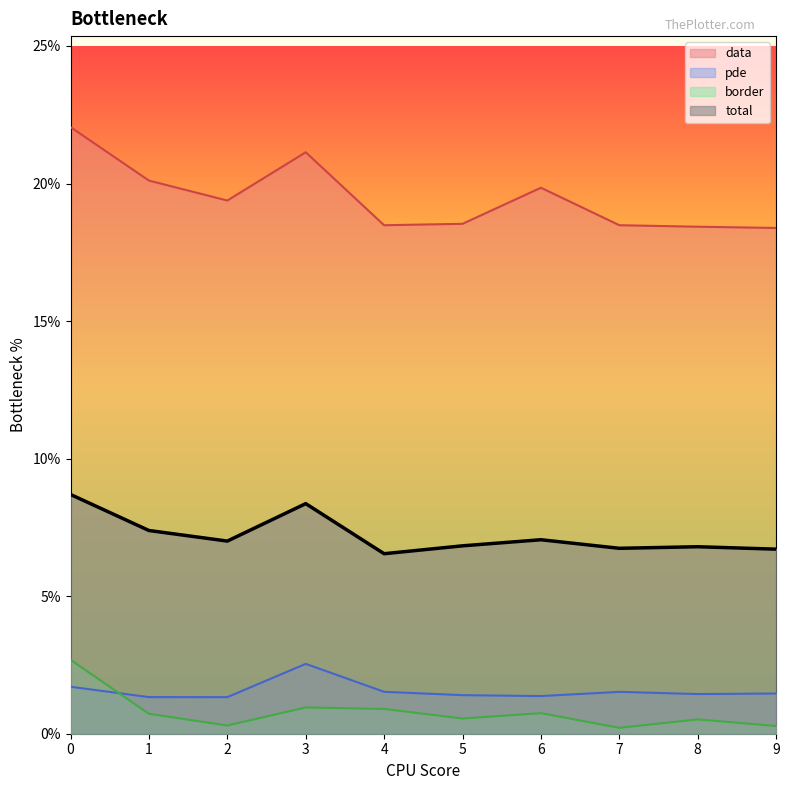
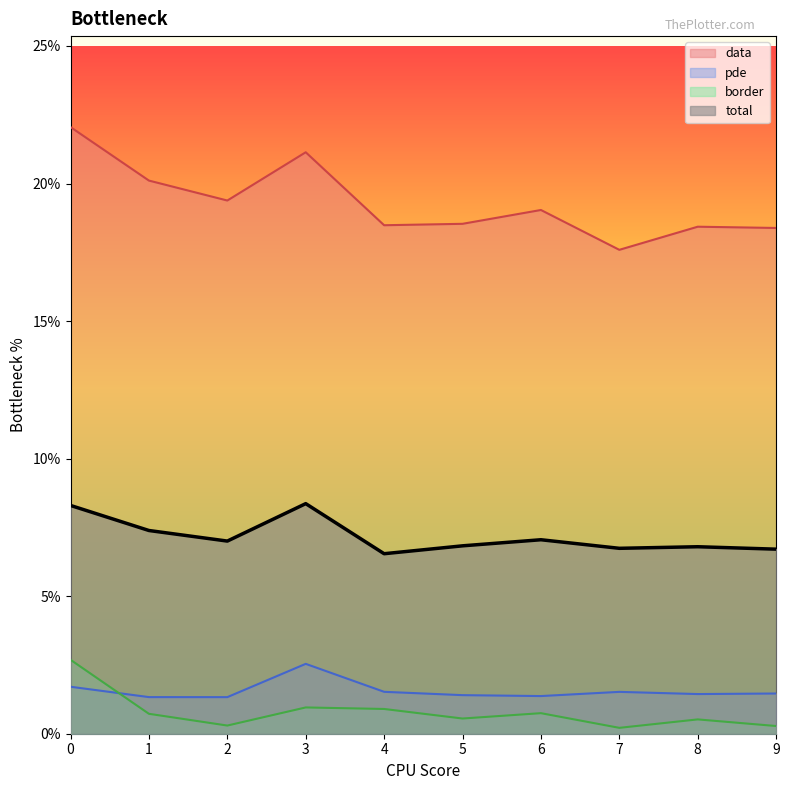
  {
    "data": {
      "0": "22.1%",
      "1": "20.1%",
      "2": "19.4%",
      "3": "21.1%",
      "4": "18.5%",
      "5": "18.5%",
-     "6": "19.8%",
-     "7": "18.5%",
+     "6": "19.0%",
+     "7": "17.6%",
      "8": "18.4%",
      "9": "18.4%"
    },
    "pde": {
      "0": "1.7%",
      "1": "1.3%",
      "2": "1.3%",
      "3": "2.5%",
      "4": "1.5%",
      "5": "1.4%",
      "6": "1.4%",
      "7": "1.5%",
      "8": "1.4%",
      "9": "1.5%"
    },
    "border": {
      "0": "2.7%",
      "1": "0.7%",
      "2": "0.3%",
      "3": "1.0%",
      "4": "0.9%",
      "5": "0.6%",
      "6": "0.7%",
      "7": "0.2%",
      "8": "0.5%",
      "9": "0.3%"
    },
    "total": {
-     "0": "8.7%",
+     "0": "8.3%",
      "1": "7.4%",
      "2": "7.0%",
      "3": "8.4%",
      "4": "6.5%",
      "5": "6.8%",
      "6": "7.1%",
      "7": "6.7%",
      "8": "6.8%",
      "9": "6.7%"
    }
  }
